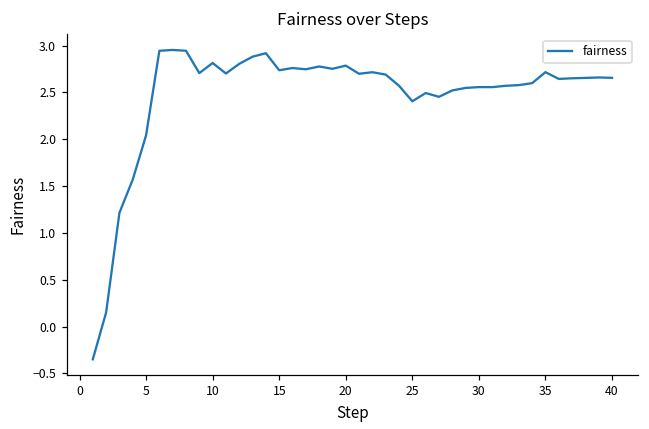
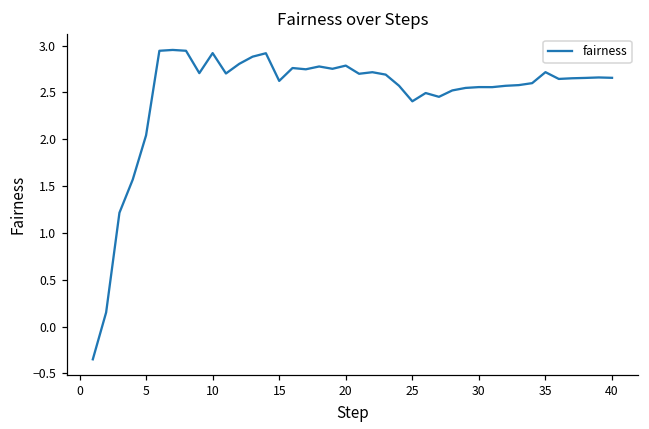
  {
    "5": 2.0,
-   "10": 2.8,
-   "15": 2.7,
+   "10": 2.9,
+   "15": 2.6,
    "20": 2.8,
    "25": 2.4,
    "30": 2.6,
    "35": 2.7,
    "40": 2.7
  }
